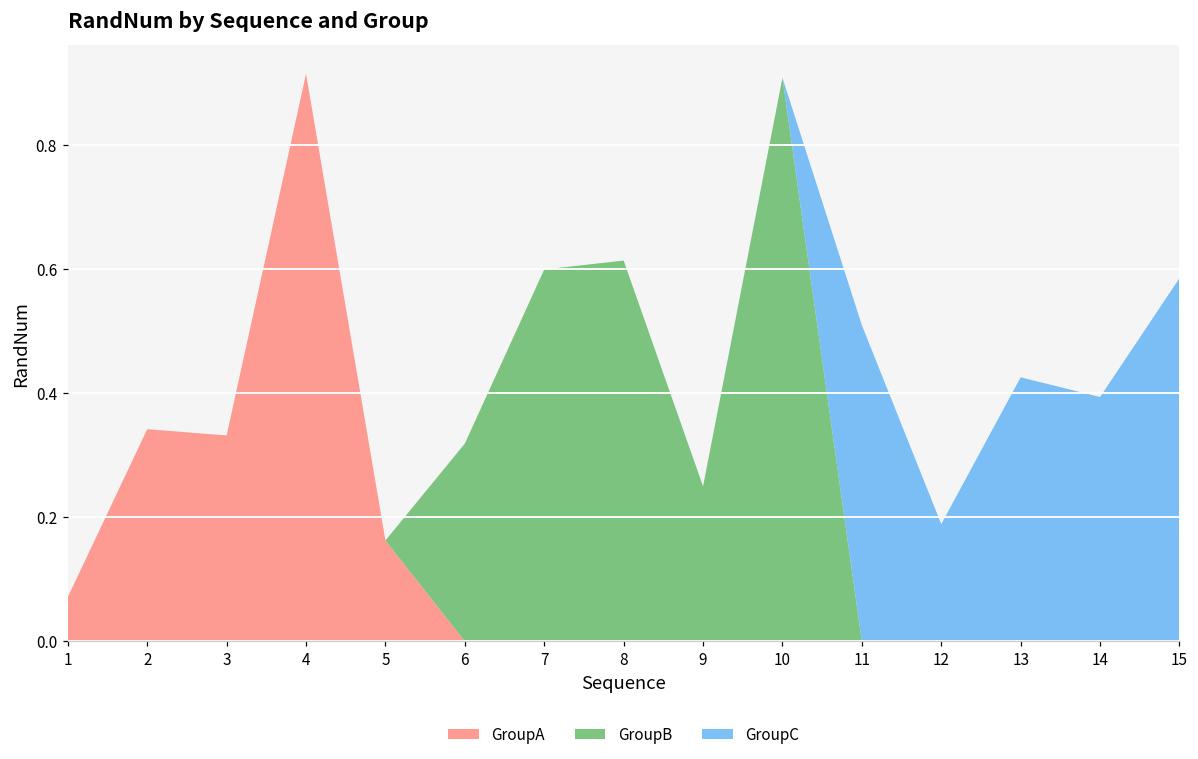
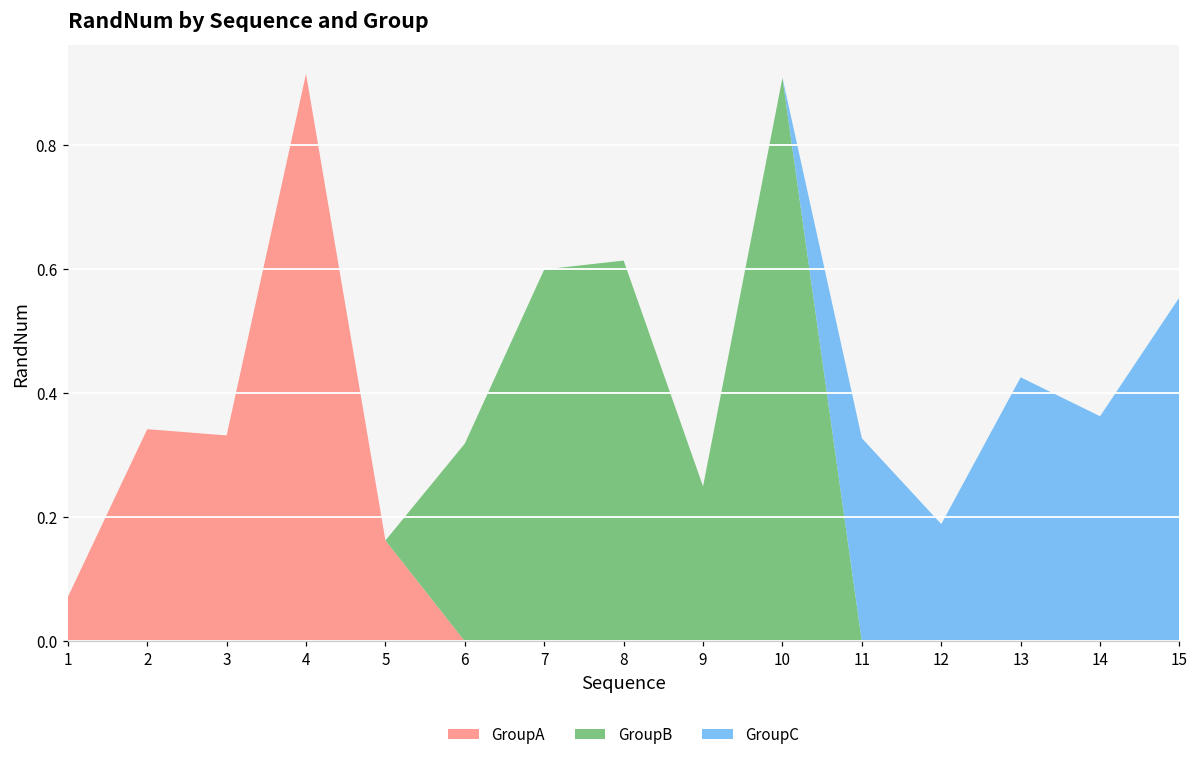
  {
    "GroupA": {
      "6": 0.00,
      "7": 0.00,
      "8": 0.00,
      "9": 0.00,
      "10": 0.00
    },
    "GroupC": {
-     "11": 0.51,
-     "14": 0.39,
-     "15": 0.59
+     "11": 0.33,
+     "14": 0.36,
+     "15": 0.55
    }
  }
